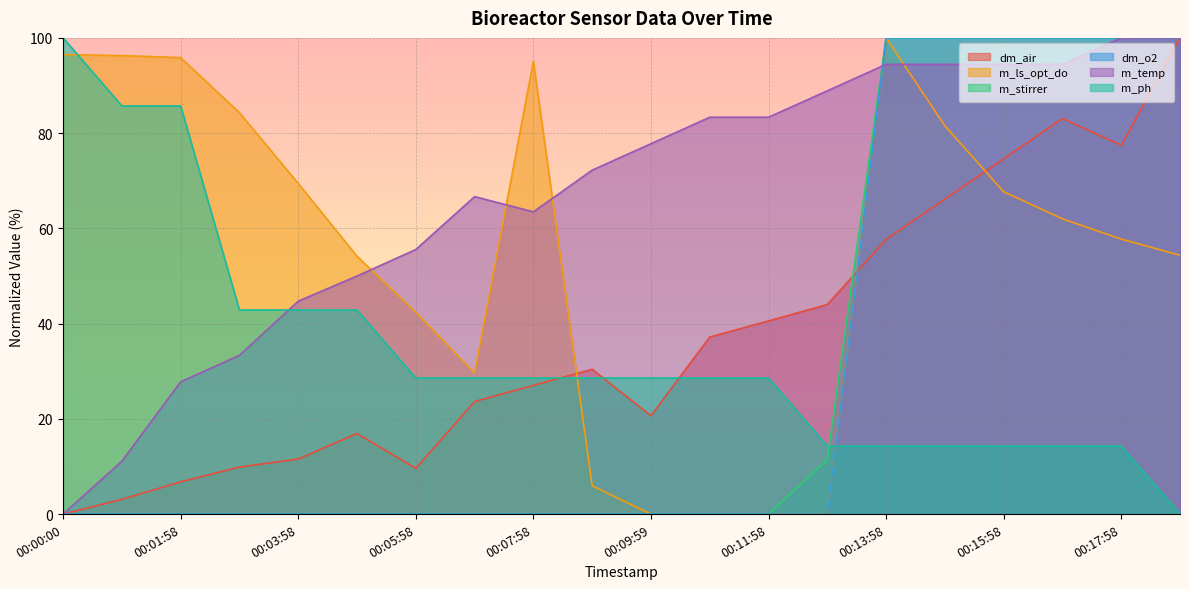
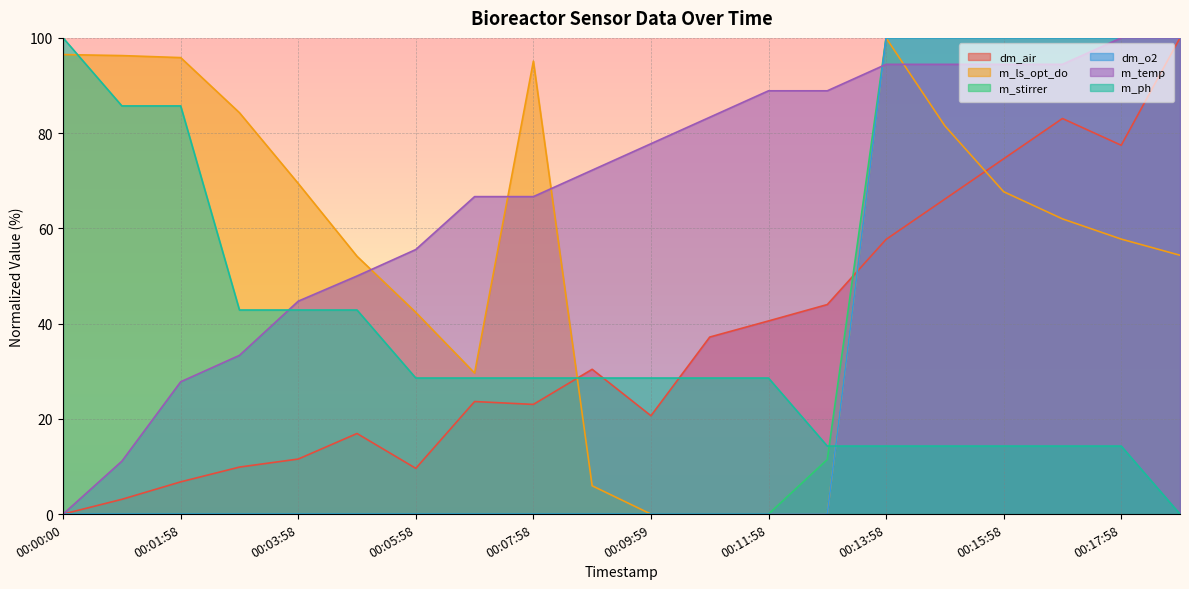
  {
    "dm_air": {
      "00:01:58": 7,
      "00:03:58": 12,
      "00:05:58": 10,
-     "00:07:58": 27,
+     "00:07:58": 23,
      "00:09:59": 21,
      "00:11:58": 41,
      "00:13:58": 58,
      "00:15:58": 75,
      "00:17:58": 77
    },
    "m_ls_opt_do": {
      "00:00:00": 96,
      "00:01:58": 96,
      "00:03:58": 69,
      "00:05:58": 42,
      "00:07:58": 95,
      "00:15:58": 68,
      "00:17:58": 58
    },
    "m_temp": {
      "00:01:58": 28,
      "00:03:58": 45,
      "00:05:58": 56,
-     "00:07:58": 63,
+     "00:07:58": 67,
      "00:09:59": 78,
-     "00:11:58": 83,
+     "00:11:58": 89,
      "00:13:58": 94
    }
  }
